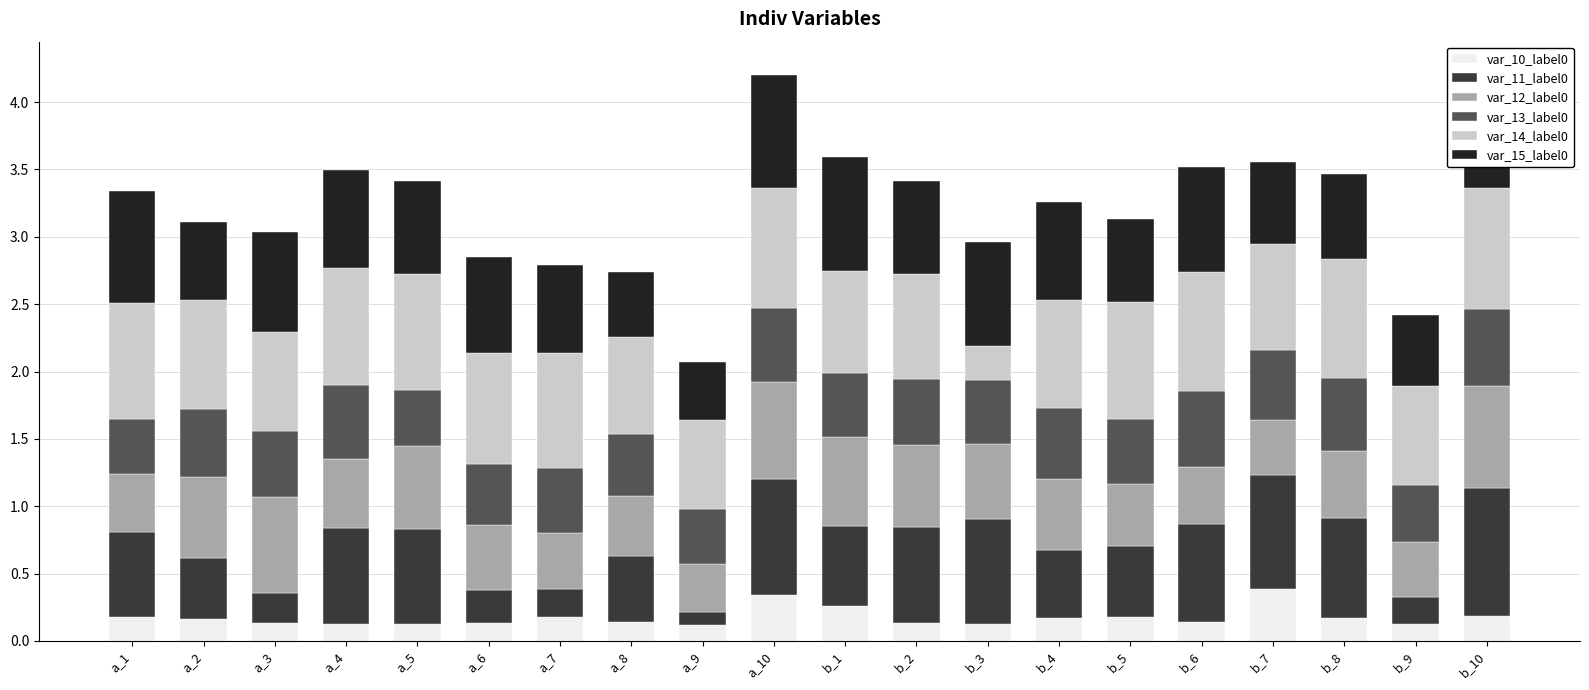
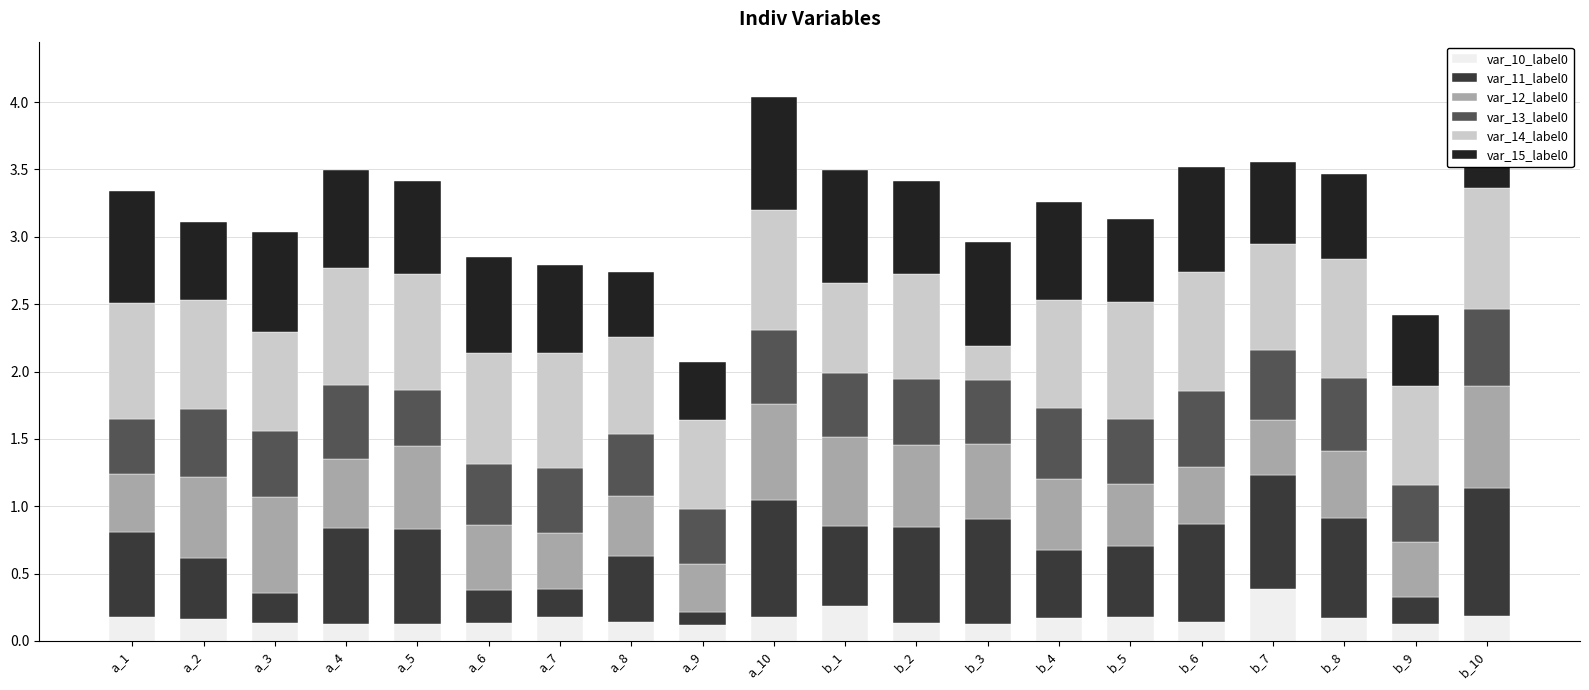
  {
    "var_10_label0": {
      "a_1": 0.18,
      "a_2": 0.17,
      "a_3": 0.13,
      "a_4": 0.13,
      "a_5": 0.13,
      "a_6": 0.13,
      "a_7": 0.18,
      "a_8": 0.14,
      "a_9": 0.11,
-     "a_10": 0.34,
+     "a_10": 0.18,
      "b_1": 0.26,
      "b_2": 0.13,
      "b_3": 0.13,
      "b_4": 0.17,
      "b_5": 0.18,
      "b_6": 0.14,
      "b_7": 0.39,
      "b_8": 0.17,
      "b_9": 0.12,
      "b_10": 0.18
    },
    "var_12_label0": {
      "a_1": 0.43,
      "a_2": 0.60,
      "a_3": 0.71,
      "a_4": 0.51,
      "a_5": 0.62,
      "a_6": 0.48,
      "a_7": 0.41,
      "a_8": 0.44,
      "a_9": 0.35,
      "a_10": 0.72,
      "b_1": 0.67,
      "b_2": 0.61,
      "b_3": 0.55,
      "b_4": 0.53,
      "b_5": 0.46,
      "b_6": 0.43,
      "b_7": 0.41,
      "b_8": 0.50,
      "b_9": 0.41,
      "b_10": 0.76
    },
    "var_14_label0": {
      "a_1": 0.86,
      "a_2": 0.81,
      "a_3": 0.74,
      "a_4": 0.87,
      "a_5": 0.86,
      "a_6": 0.82,
      "a_7": 0.86,
      "a_8": 0.72,
      "a_9": 0.66,
      "a_10": 0.89,
-     "b_1": 0.76,
+     "b_1": 0.66,
      "b_2": 0.78,
      "b_3": 0.25,
      "b_4": 0.80,
      "b_5": 0.87,
      "b_6": 0.88,
      "b_7": 0.79,
      "b_8": 0.88,
      "b_9": 0.73,
      "b_10": 0.89
    }
  }
